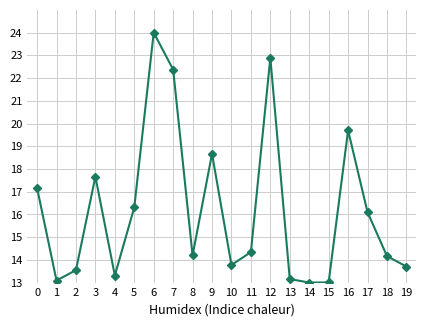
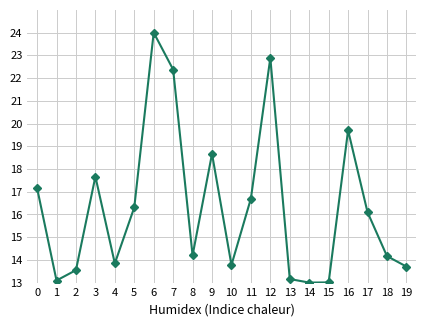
  {
    "0": 17.2,
    "1": 13.1,
    "2": 13.5,
    "3": 17.7,
-   "4": 13.3,
+   "4": 13.8,
    "5": 16.3,
    "6": 24.0,
    "7": 22.4,
    "8": 14.2,
    "9": 18.7,
    "10": 13.8,
-   "11": 14.3,
+   "11": 16.7,
    "12": 22.9,
    "13": 13.2,
    "14": 13.0,
    "15": 13.0,
    "16": 19.7,
    "17": 16.1,
    "18": 14.2,
    "19": 13.7
  }
